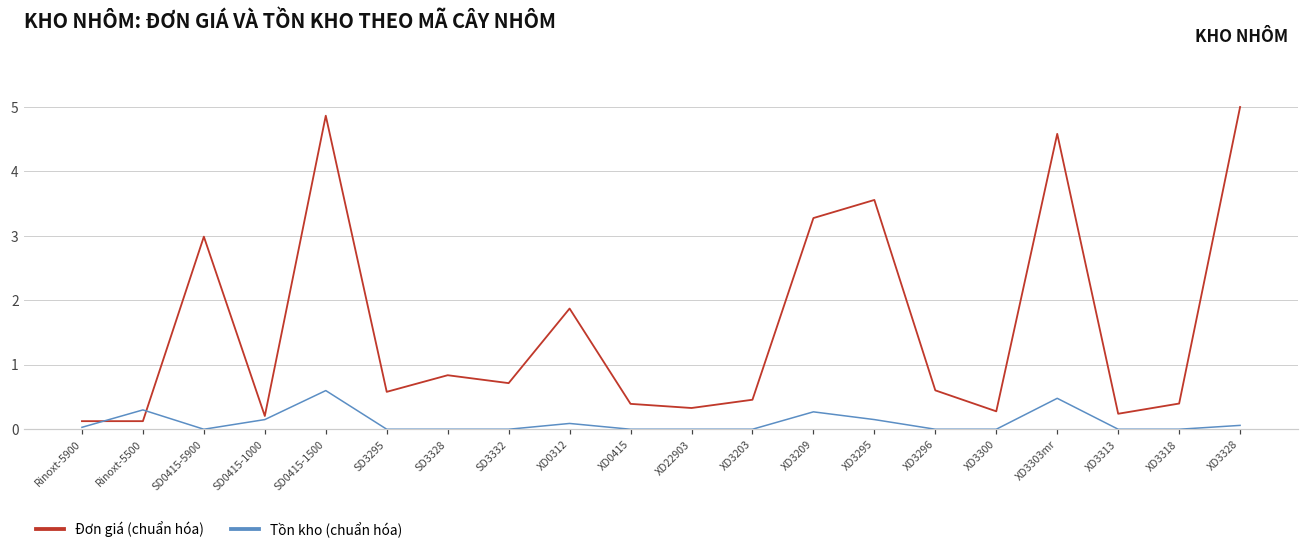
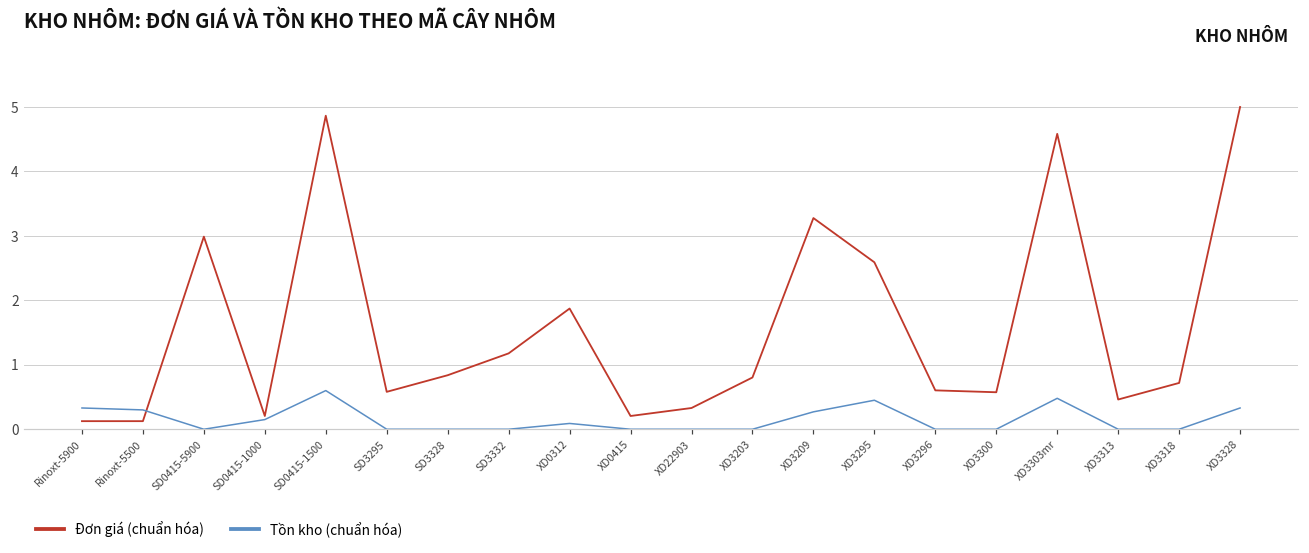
  {
    "Đơn giá (chuẩn hóa)": {
      "Rinoxt-5900": 0.1,
      "Rinoxt-5500": 0.1,
      "SD0415-5900": 3.0,
      "SD0415-1000": 0.2,
      "SD0415-1500": 4.9,
      "SD3295": 0.6,
      "SD3328": 0.8,
-     "SD3332": 0.7,
+     "SD3332": 1.2,
      "XD0312": 1.9,
-     "XD0415": 0.4,
+     "XD0415": 0.2,
      "XD22903": 0.3,
-     "XD3203": 0.5,
+     "XD3203": 0.8,
      "XD3209": 3.3,
-     "XD3295": 3.6,
+     "XD3295": 2.6,
      "XD3296": 0.6,
-     "XD3300": 0.3,
+     "XD3300": 0.6,
      "XD3303mr": 4.6,
-     "XD3313": 0.2,
-     "XD3318": 0.4,
+     "XD3313": 0.5,
+     "XD3318": 0.7,
      "XD3328": 5.0
    },
    "Tồn kho (chuẩn hóa)": {
-     "Rinoxt-5900": 0.0,
+     "Rinoxt-5900": 0.3,
      "Rinoxt-5500": 0.3,
      "SD0415-5900": 0.0,
      "SD0415-1000": 0.2,
      "SD0415-1500": 0.6,
      "SD3295": 0.0,
      "SD3328": 0.0,
      "SD3332": 0.0,
      "XD0312": 0.1,
      "XD0415": 0.0,
      "XD22903": 0.0,
      "XD3203": 0.0,
      "XD3209": 0.3,
-     "XD3295": 0.2,
+     "XD3295": 0.4,
      "XD3296": 0.0,
      "XD3300": 0.0,
      "XD3303mr": 0.5,
      "XD3313": 0.0,
      "XD3318": 0.0,
-     "XD3328": 0.1
+     "XD3328": 0.3
    }
  }
